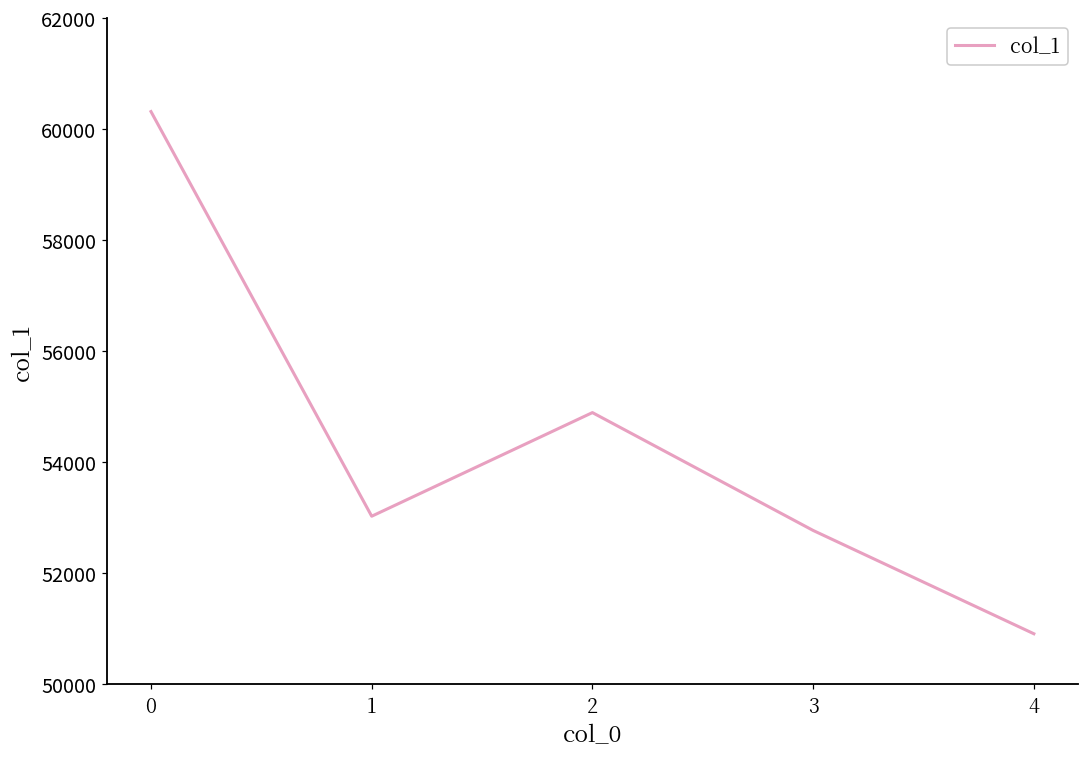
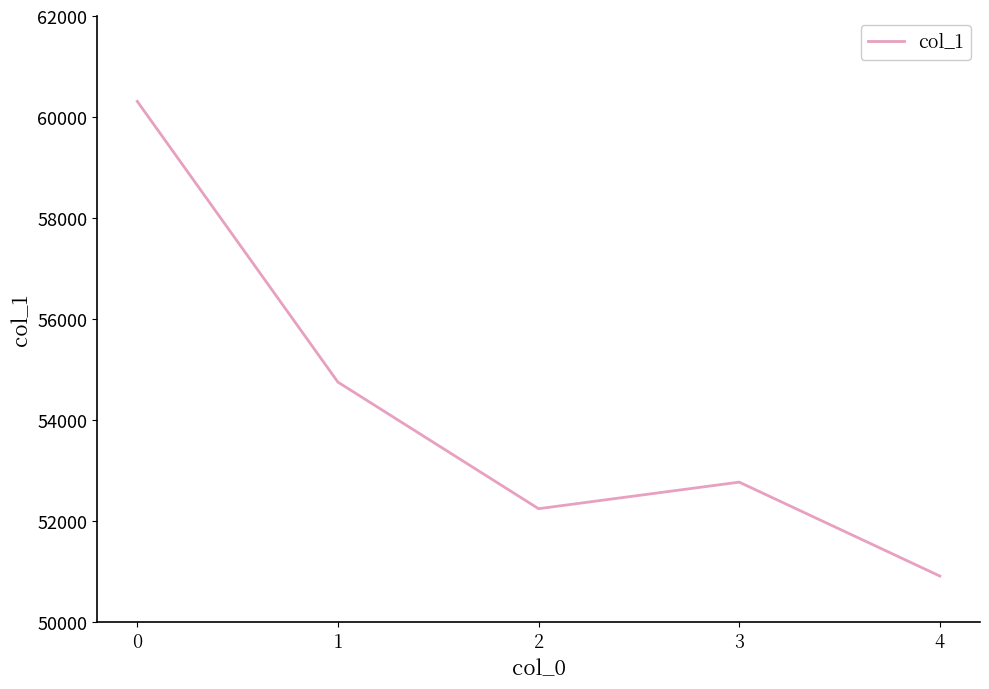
  {
    "0": 60300,
-   "1": 53000,
-   "2": 54900,
+   "1": 54700,
+   "2": 52200,
    "3": 52800,
    "4": 50900
  }
